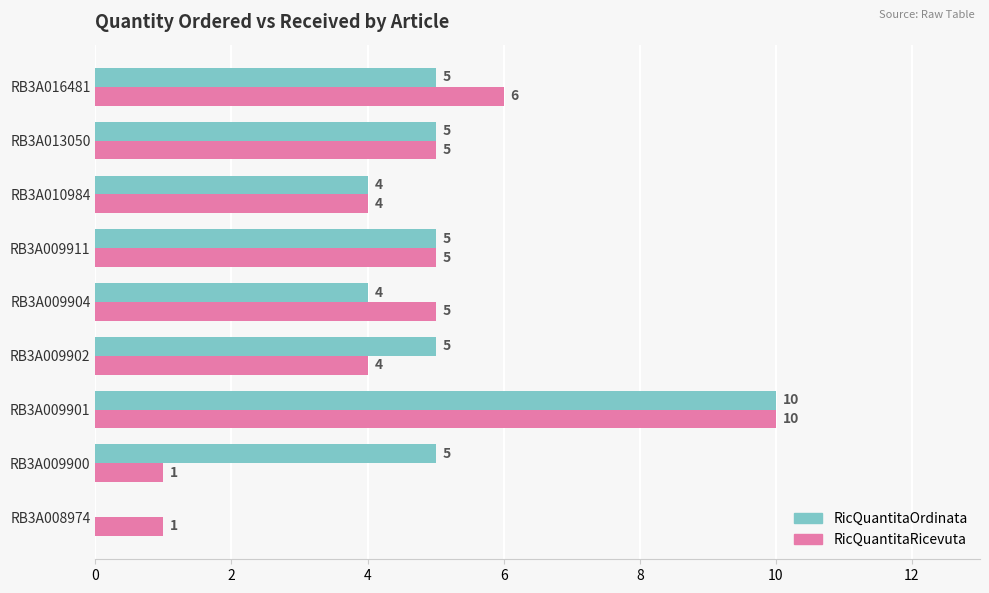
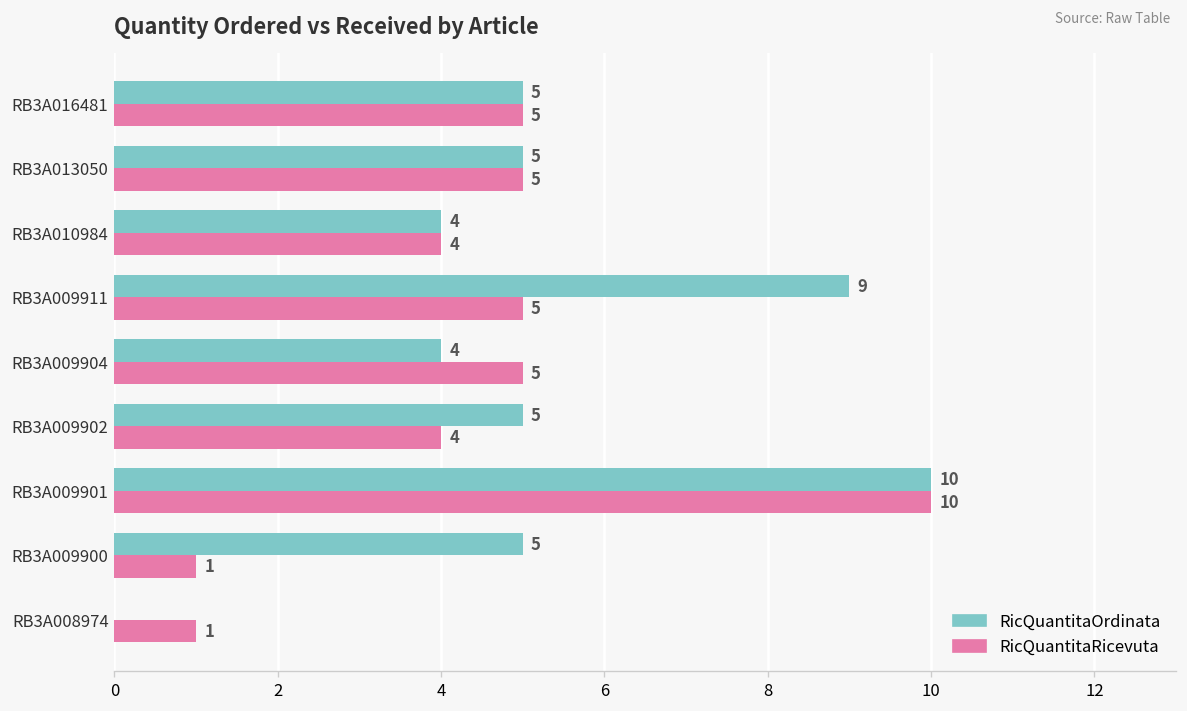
  {
    "RicQuantitaOrdinata": {
      "RB3A016481": 5,
      "RB3A013050": 5,
      "RB3A010984": 4,
-     "RB3A009911": 5,
+     "RB3A009911": 9,
      "RB3A009904": 4,
      "RB3A009902": 5,
      "RB3A009901": 10,
      "RB3A009900": 5
    },
    "RicQuantitaRicevuta": {
-     "RB3A016481": 6,
+     "RB3A016481": 5,
      "RB3A013050": 5,
      "RB3A010984": 4,
      "RB3A009911": 5,
      "RB3A009904": 5,
      "RB3A009902": 4,
      "RB3A009901": 10,
      "RB3A009900": 1,
      "RB3A008974": 1
    }
  }
